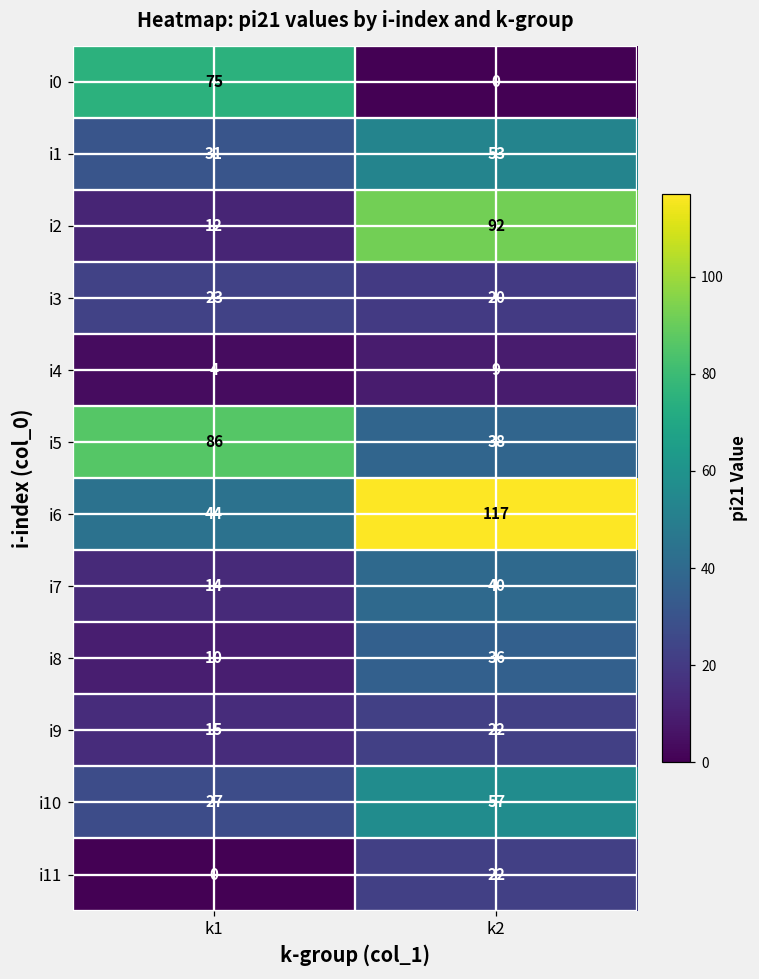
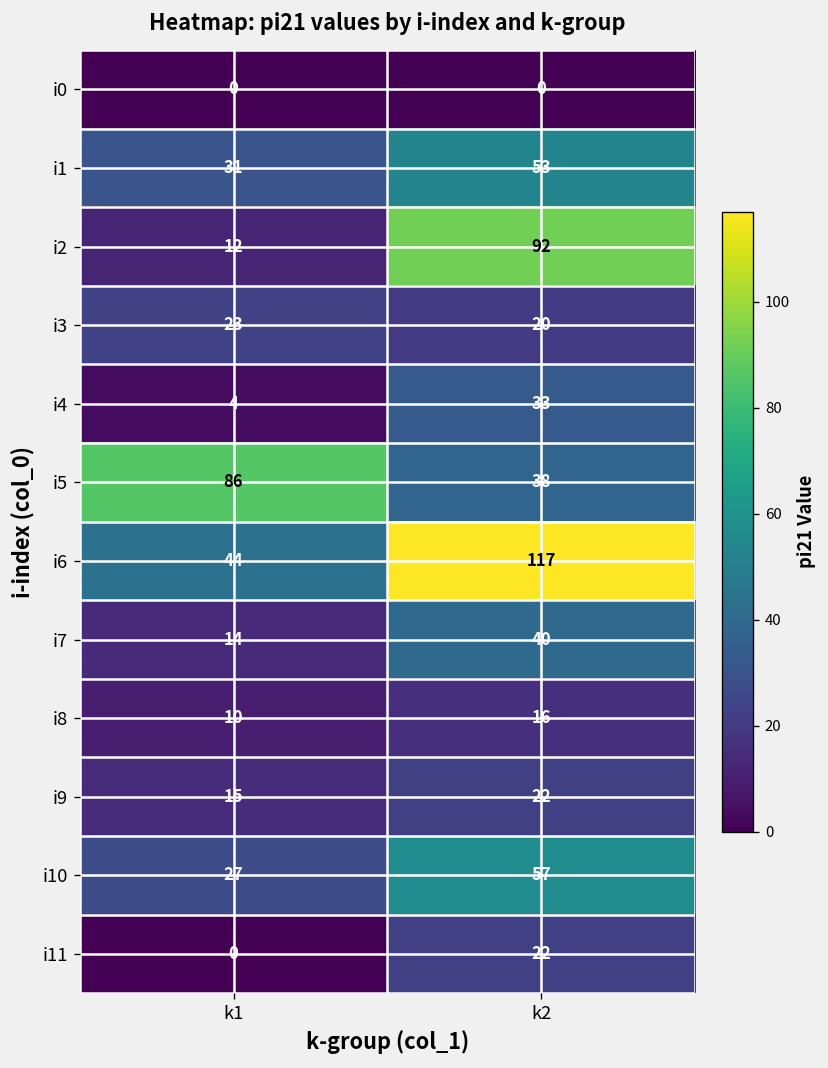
  {
    "i0": {
-     "k1": 75,
+     "k1": 0,
      "k2": 0
    },
    "i1": {
      "k1": 31,
      "k2": 53
    },
    "i2": {
      "k1": 12,
      "k2": 92
    },
    "i3": {
      "k1": 23,
      "k2": 20
    },
    "i4": {
      "k1": 4,
-     "k2": 9
+     "k2": 33
    },
    "i5": {
      "k1": 86,
      "k2": 38
    },
    "i6": {
      "k1": 44,
      "k2": 117
    },
    "i7": {
      "k1": 14,
      "k2": 40
    },
    "i8": {
      "k1": 10,
-     "k2": 36
+     "k2": 16
    },
    "i9": {
      "k1": 15,
      "k2": 22
    },
    "i10": {
      "k1": 27,
      "k2": 57
    },
    "i11": {
      "k1": 0,
      "k2": 22
    }
  }
